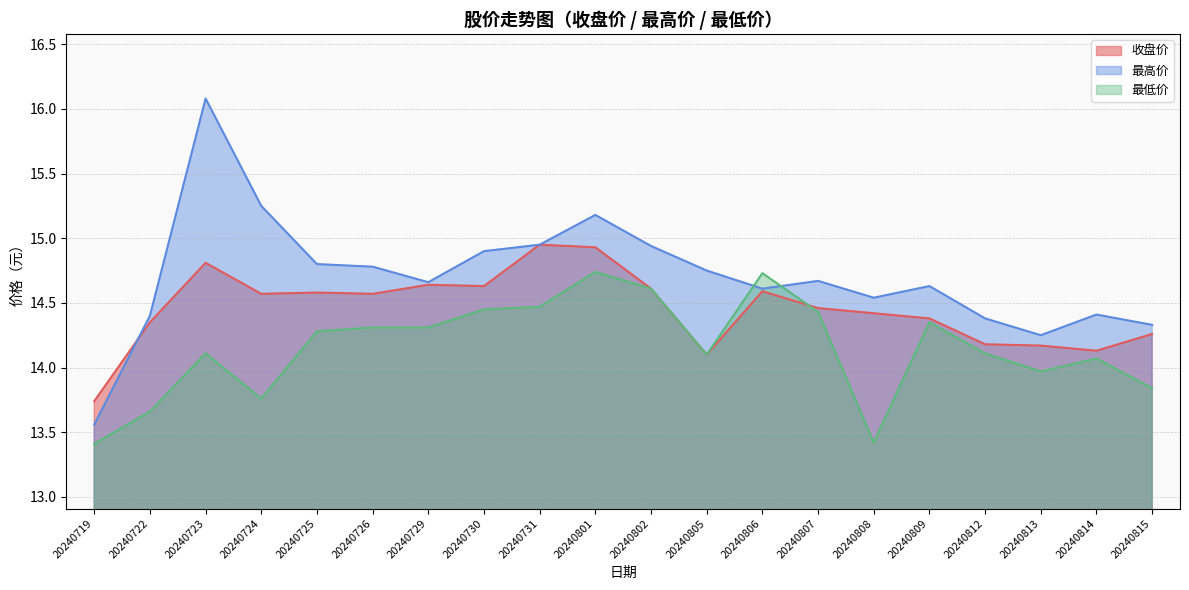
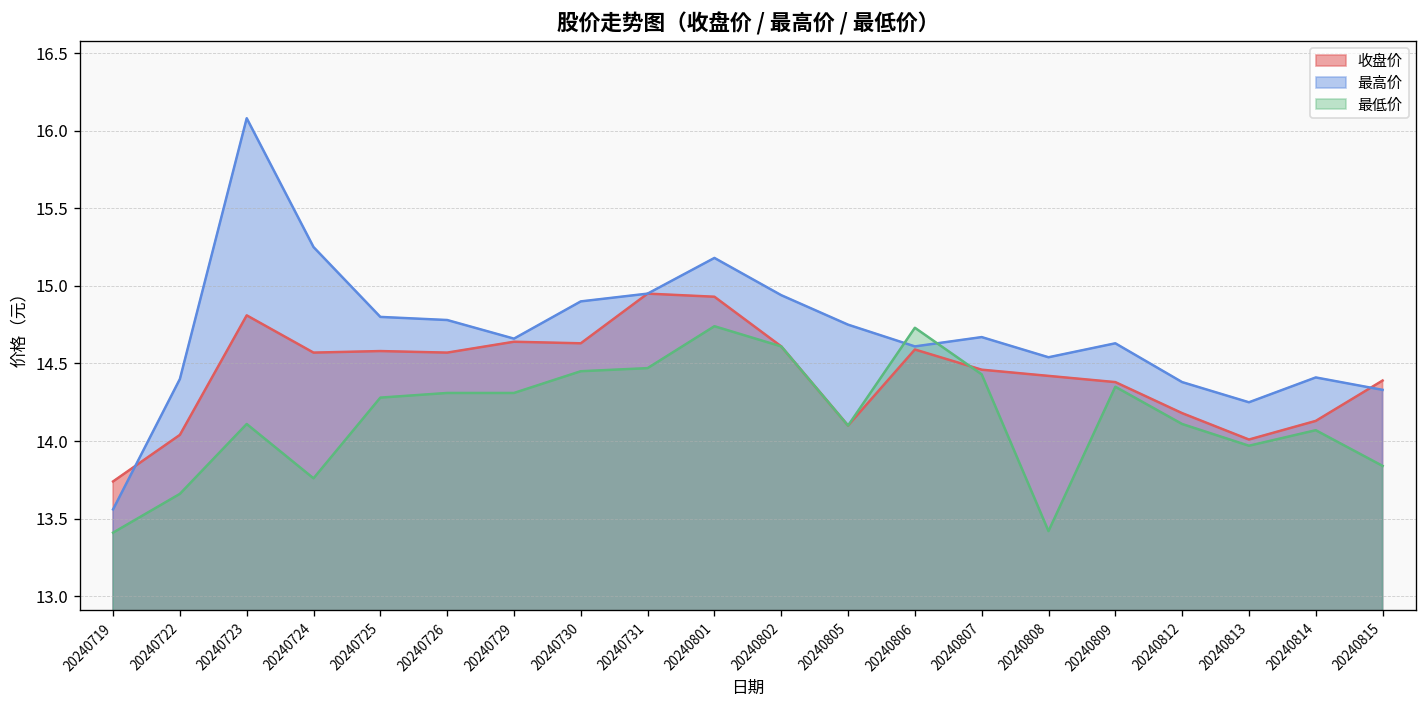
  {
    "收盘价": {
      "20240719": 13.74,
-     "20240722": 14.35,
+     "20240722": 14.04,
      "20240723": 14.81,
      "20240724": 14.57,
      "20240725": 14.58,
      "20240726": 14.57,
      "20240729": 14.64,
      "20240730": 14.63,
      "20240801": 14.93,
      "20240806": 14.59,
      "20240807": 14.46,
      "20240808": 14.42,
      "20240809": 14.38,
      "20240812": 14.18,
-     "20240813": 14.17,
+     "20240813": 14.01,
      "20240814": 14.13,
-     "20240815": 14.26
+     "20240815": 14.39
    },
    "最高价": {
      "20240719": 13.56,
      "20240722": 14.40,
      "20240723": 16.08,
      "20240724": 15.25,
      "20240725": 14.80,
      "20240726": 14.78,
      "20240729": 14.66,
      "20240730": 14.90,
      "20240801": 15.18,
      "20240802": 14.94,
      "20240805": 14.75,
      "20240806": 14.61,
      "20240807": 14.67,
      "20240808": 14.54,
      "20240809": 14.63,
      "20240812": 14.38,
      "20240813": 14.25,
      "20240814": 14.41,
      "20240815": 14.33
    },
    "最低价": {
      "20240719": 13.41,
      "20240722": 13.66,
      "20240723": 14.11,
      "20240724": 13.76,
      "20240725": 14.28,
      "20240726": 14.31,
      "20240729": 14.31,
      "20240730": 14.45,
      "20240731": 14.47,
      "20240801": 14.74,
      "20240806": 14.73,
      "20240807": 14.43,
      "20240808": 13.42,
      "20240809": 14.35,
      "20240812": 14.11,
      "20240813": 13.97,
      "20240814": 14.07,
      "20240815": 13.84
    }
  }
